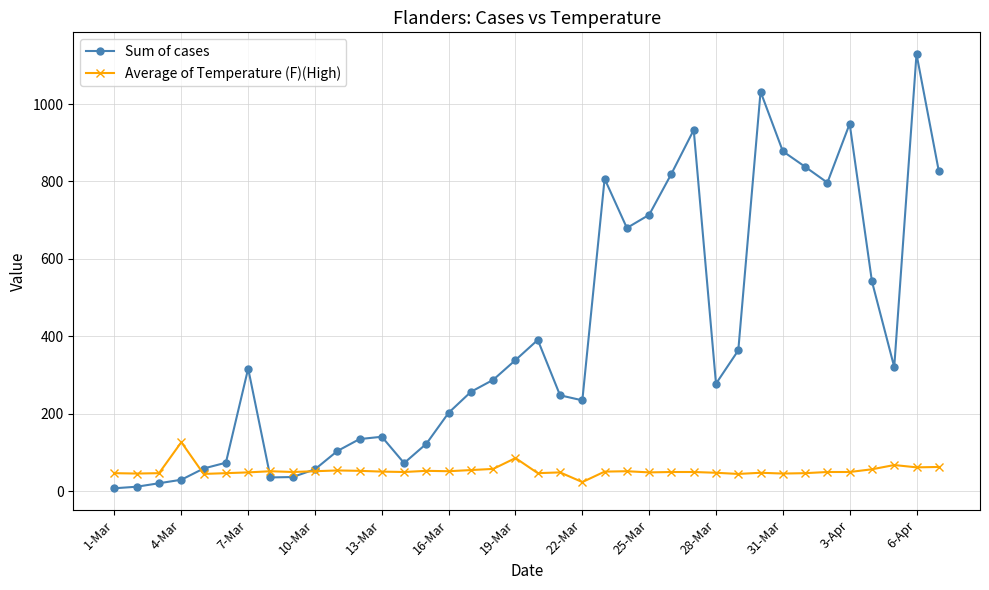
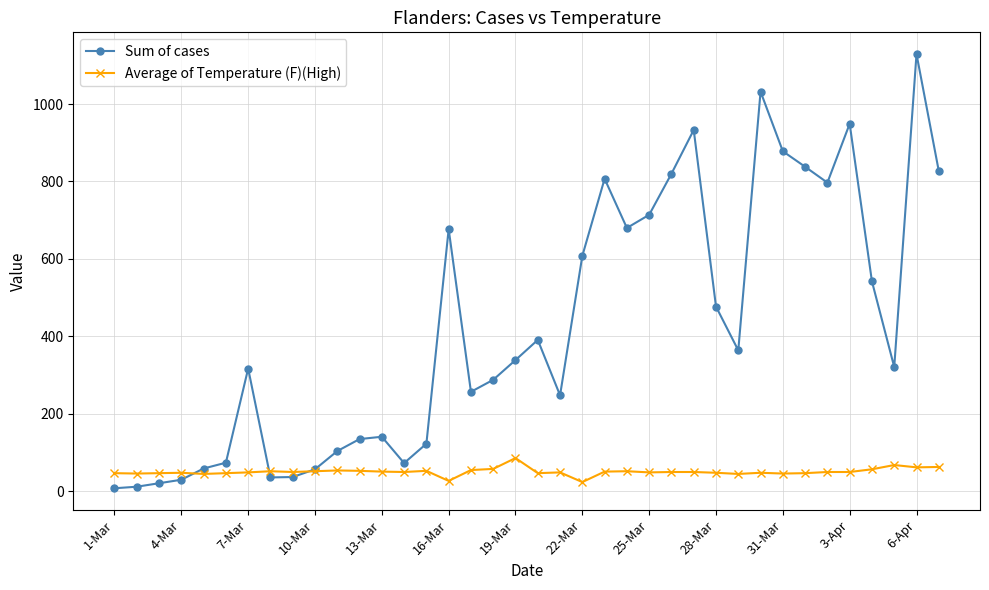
  {
    "Sum of cases": {
      "1-Mar": 10,
      "4-Mar": 30,
      "7-Mar": 320,
      "13-Mar": 140,
-     "16-Mar": 200,
+     "16-Mar": 680,
      "19-Mar": 340,
-     "22-Mar": 240,
+     "22-Mar": 610,
      "25-Mar": 710,
-     "28-Mar": 280,
+     "28-Mar": 480,
      "31-Mar": 880,
      "3-Apr": 950,
      "6-Apr": 1130
    },
    "Average of Temperature (F)(High)": {
      "1-Mar": 50,
-     "4-Mar": 130,
+     "4-Mar": 50,
      "7-Mar": 50,
      "13-Mar": 50,
-     "16-Mar": 50,
+     "16-Mar": 30,
      "19-Mar": 90,
      "22-Mar": 20,
      "25-Mar": 50,
      "28-Mar": 50,
      "31-Mar": 50,
      "3-Apr": 50,
      "6-Apr": 60
    }
  }
